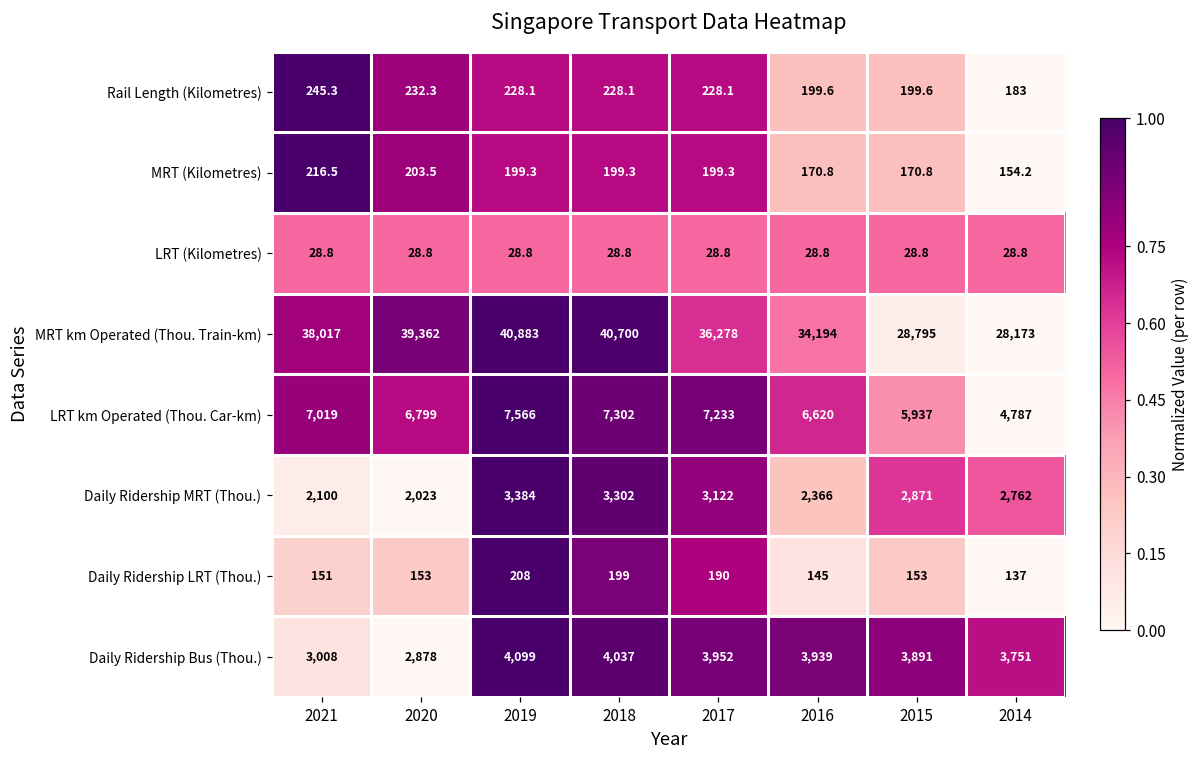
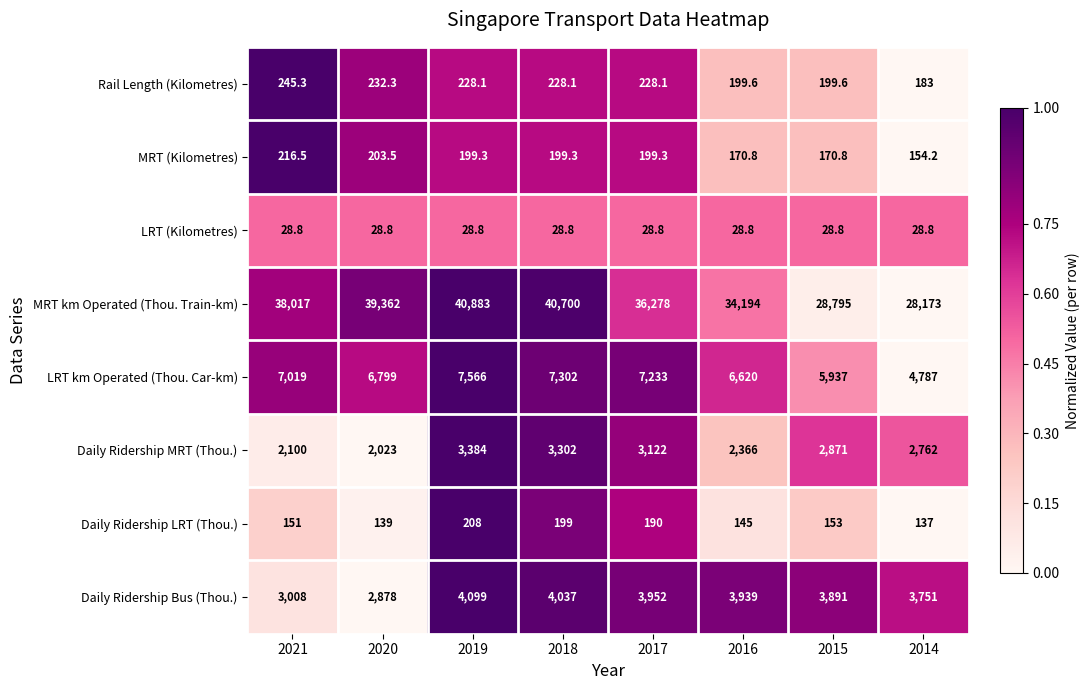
  {
    "Rail Length (Kilometres)": {
      "2021": "245.3",
      "2020": "232.3",
      "2019": "228.1",
      "2018": "228.1",
      "2017": "228.1",
      "2016": "199.6",
      "2015": "199.6",
      "2014": "183"
    },
    "MRT (Kilometres)": {
      "2021": "216.5",
      "2020": "203.5",
      "2019": "199.3",
      "2018": "199.3",
      "2017": "199.3",
      "2016": "170.8",
      "2015": "170.8",
      "2014": "154.2"
    },
    "LRT (Kilometres)": {
      "2021": "28.8",
      "2020": "28.8",
      "2019": "28.8",
      "2018": "28.8",
      "2017": "28.8",
      "2016": "28.8",
      "2015": "28.8",
      "2014": "28.8"
    },
    "MRT km Operated (Thou. Train-km)": {
      "2021": "38,017",
      "2020": "39,362",
      "2019": "40,883",
      "2018": "40,700",
      "2017": "36,278",
      "2016": "34,194",
      "2015": "28,795",
      "2014": "28,173"
    },
    "LRT km Operated (Thou. Car-km)": {
      "2021": "7,019",
      "2020": "6,799",
      "2019": "7,566",
      "2018": "7,302",
      "2017": "7,233",
      "2016": "6,620",
      "2015": "5,937",
      "2014": "4,787"
    },
    "Daily Ridership MRT (Thou.)": {
      "2021": "2,100",
      "2020": "2,023",
      "2019": "3,384",
      "2018": "3,302",
      "2017": "3,122",
      "2016": "2,366",
      "2015": "2,871",
      "2014": "2,762"
    },
    "Daily Ridership LRT (Thou.)": {
      "2021": "151",
-     "2020": "153",
+     "2020": "139",
      "2019": "208",
      "2018": "199",
      "2017": "190",
      "2016": "145",
      "2015": "153",
      "2014": "137"
    },
    "Daily Ridership Bus (Thou.)": {
      "2021": "3,008",
      "2020": "2,878",
      "2019": "4,099",
      "2018": "4,037",
      "2017": "3,952",
      "2016": "3,939",
      "2015": "3,891",
      "2014": "3,751"
    }
  }
